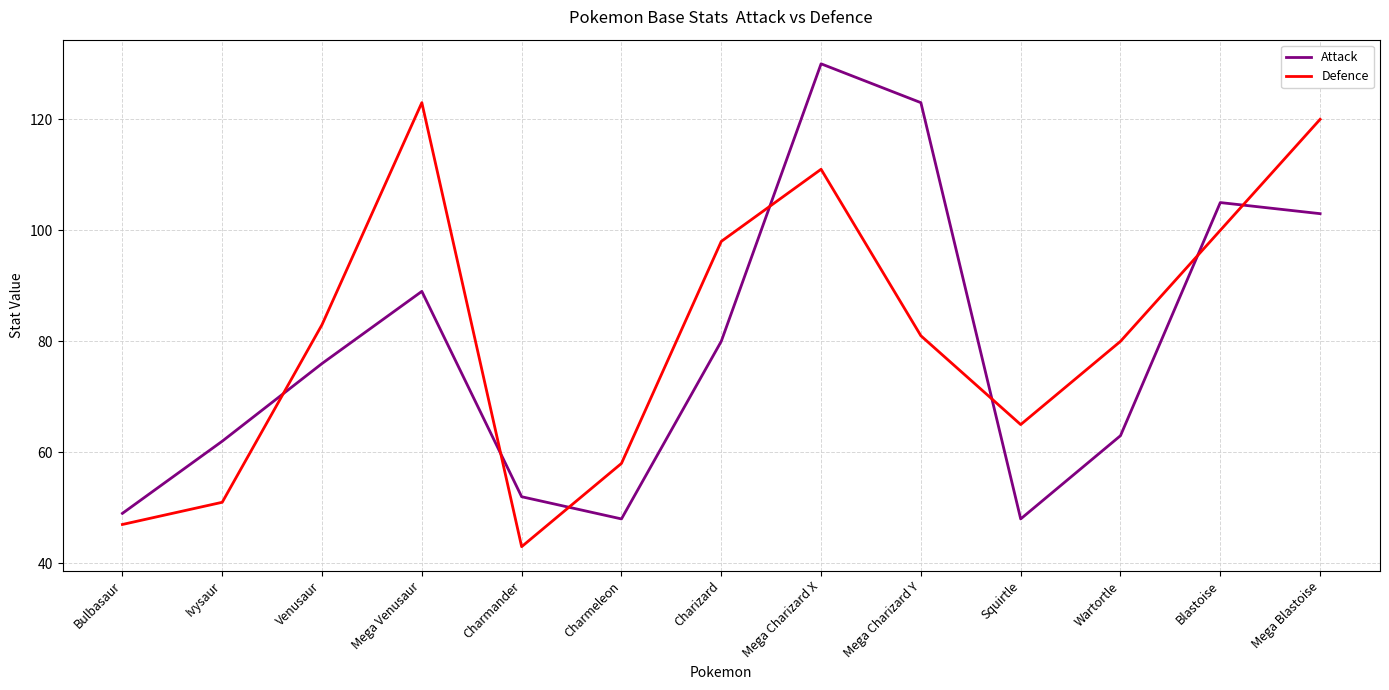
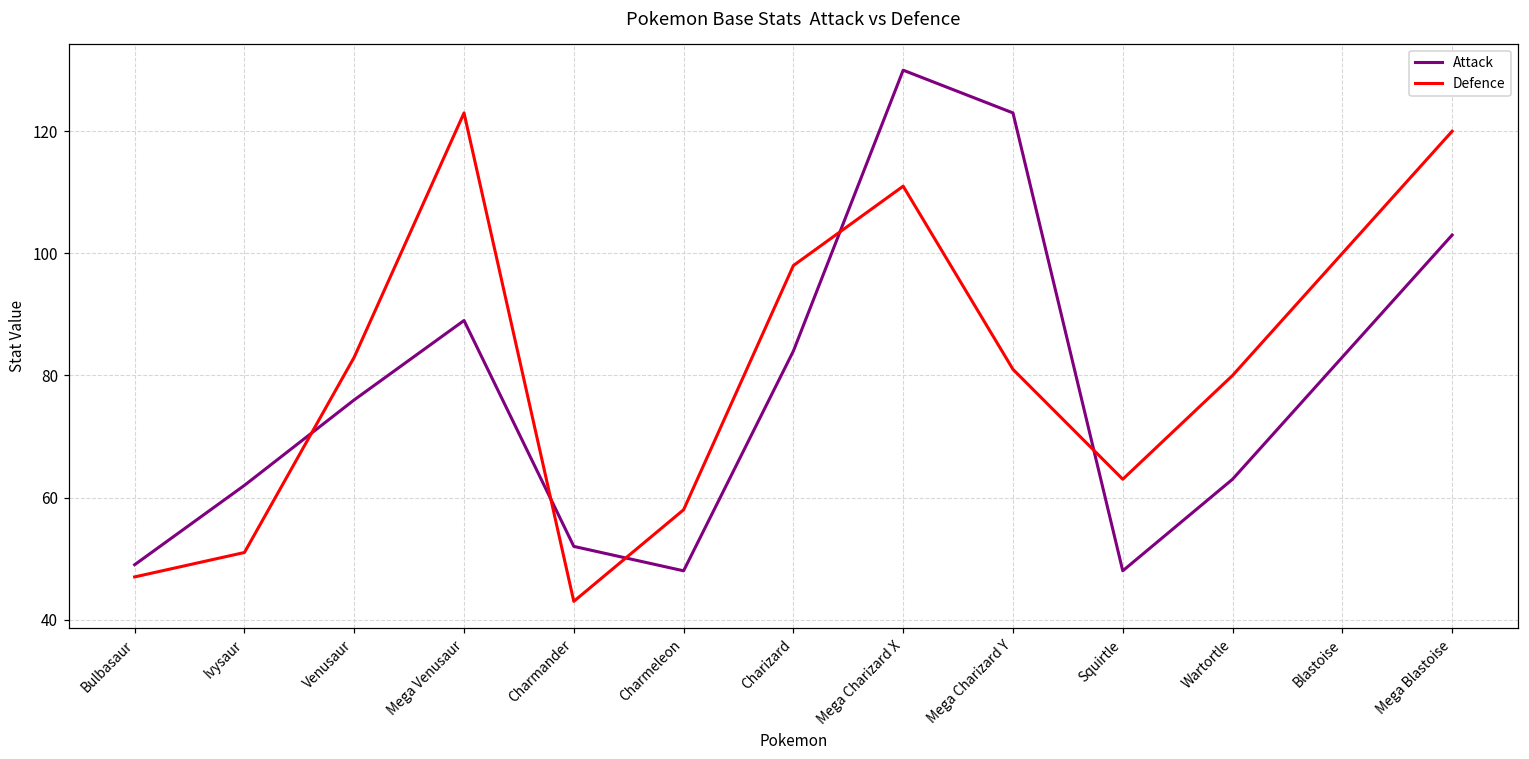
  {
    "Attack": {
      "Bulbasaur": 49,
      "Ivysaur": 62,
      "Venusaur": 76,
      "Mega Venusaur": 89,
      "Charmander": 52,
      "Charmeleon": 48,
-     "Charizard": 80,
+     "Charizard": 84,
      "Mega Charizard X": 130,
      "Mega Charizard Y": 123,
      "Squirtle": 48,
      "Wartortle": 63,
-     "Blastoise": 105,
+     "Blastoise": 83,
      "Mega Blastoise": 103
    },
    "Defence": {
      "Bulbasaur": 47,
      "Ivysaur": 51,
      "Venusaur": 83,
      "Mega Venusaur": 123,
      "Charmander": 43,
      "Charmeleon": 58,
      "Charizard": 98,
      "Mega Charizard X": 111,
      "Mega Charizard Y": 81,
-     "Squirtle": 65,
+     "Squirtle": 63,
      "Wartortle": 80,
      "Blastoise": 100,
      "Mega Blastoise": 120
    }
  }
